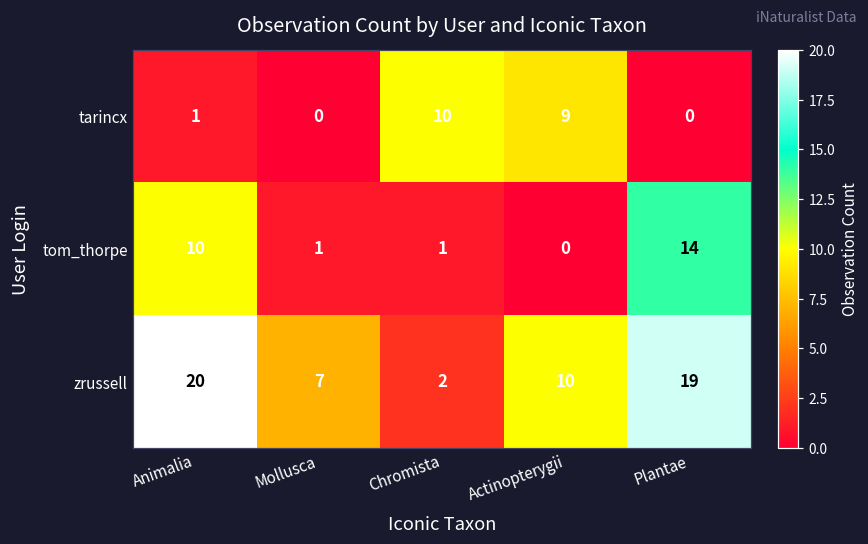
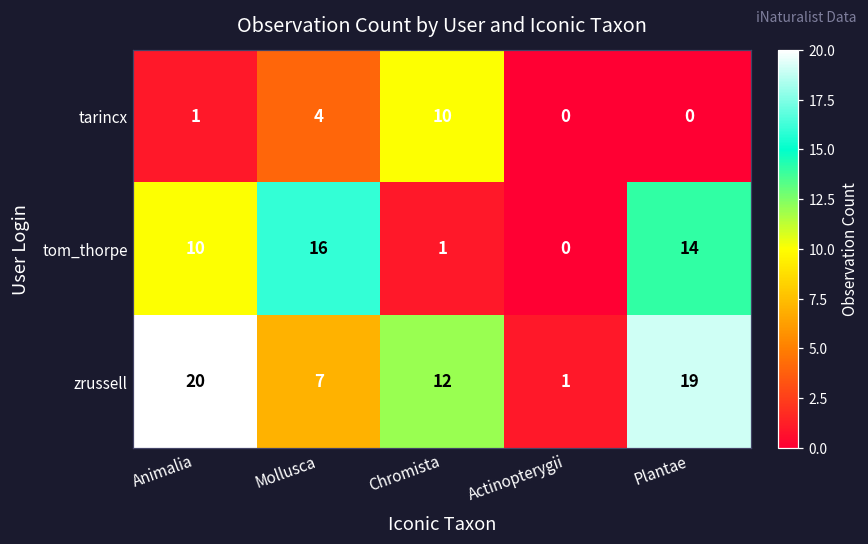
  {
    "tarincx": {
      "Animalia": 1,
-     "Mollusca": 0,
+     "Mollusca": 4,
      "Chromista": 10,
-     "Actinopterygii": 9,
+     "Actinopterygii": 0,
      "Plantae": 0
    },
    "tom_thorpe": {
      "Animalia": 10,
-     "Mollusca": 1,
+     "Mollusca": 16,
      "Chromista": 1,
      "Actinopterygii": 0,
      "Plantae": 14
    },
    "zrussell": {
      "Animalia": 20,
      "Mollusca": 7,
-     "Chromista": 2,
-     "Actinopterygii": 10,
+     "Chromista": 12,
+     "Actinopterygii": 1,
      "Plantae": 19
    }
  }
